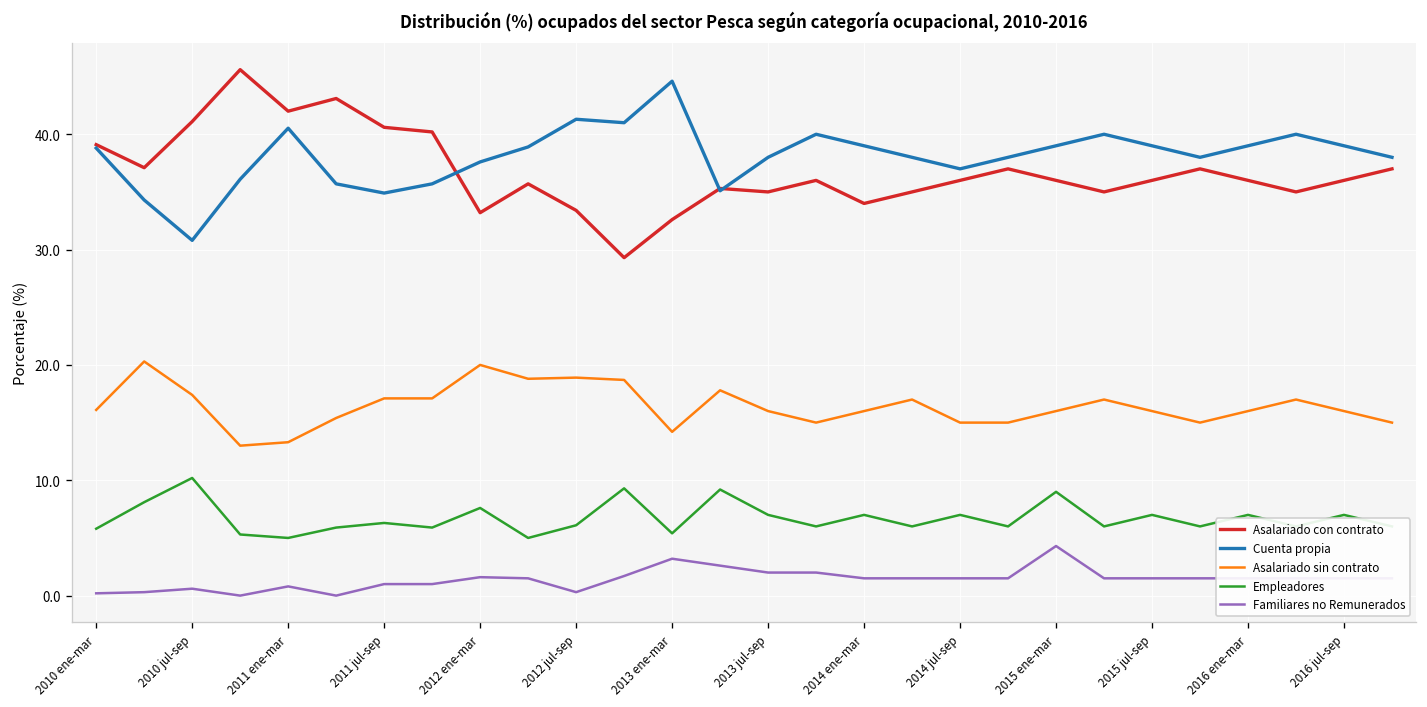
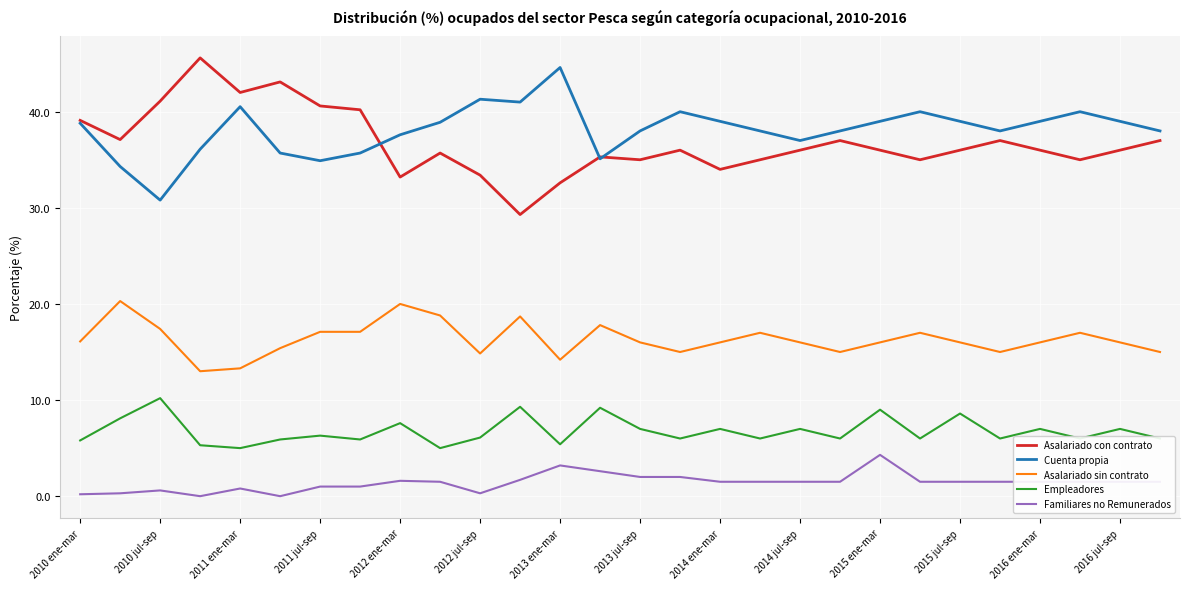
  {
    "Asalariado con contrato": {
      "2010 ene-mar": 39,
      "2010 jul-sep": 41,
      "2011 ene-mar": 42,
      "2011 jul-sep": 41,
      "2012 ene-mar": 33,
      "2012 jul-sep": 33,
      "2013 ene-mar": 33,
      "2013 jul-sep": 35,
      "2014 ene-mar": 34,
      "2014 jul-sep": 36,
      "2015 ene-mar": 36,
      "2015 jul-sep": 36,
      "2016 ene-mar": 36,
      "2016 jul-sep": 36
    },
    "Cuenta propia": {
      "2010 ene-mar": 39,
      "2010 jul-sep": 31,
      "2011 ene-mar": 41,
      "2011 jul-sep": 35,
      "2012 ene-mar": 38,
      "2012 jul-sep": 41,
      "2013 ene-mar": 45,
      "2013 jul-sep": 38,
      "2014 ene-mar": 39,
      "2014 jul-sep": 37,
      "2015 ene-mar": 39,
      "2015 jul-sep": 39,
      "2016 ene-mar": 39,
      "2016 jul-sep": 39
    },
    "Asalariado sin contrato": {
      "2010 ene-mar": 16,
      "2010 jul-sep": 17,
      "2011 ene-mar": 13,
      "2011 jul-sep": 17,
      "2012 ene-mar": 20,
-     "2012 jul-sep": 19,
+     "2012 jul-sep": 15,
      "2013 ene-mar": 14,
      "2013 jul-sep": 16,
      "2014 ene-mar": 16,
-     "2014 jul-sep": 15,
+     "2014 jul-sep": 16,
      "2015 ene-mar": 16,
      "2015 jul-sep": 16,
      "2016 ene-mar": 16,
      "2016 jul-sep": 16
    },
    "Empleadores": {
      "2010 ene-mar": 6,
      "2010 jul-sep": 10,
      "2011 ene-mar": 5,
      "2011 jul-sep": 6,
      "2012 ene-mar": 8,
      "2012 jul-sep": 6,
      "2013 ene-mar": 5,
      "2013 jul-sep": 7,
      "2014 ene-mar": 7,
      "2014 jul-sep": 7,
      "2015 ene-mar": 9,
-     "2015 jul-sep": 7,
+     "2015 jul-sep": 9,
      "2016 ene-mar": 7,
      "2016 jul-sep": 7
    },
    "Familiares no Remunerados": {
      "2010 ene-mar": 0,
      "2010 jul-sep": 1,
      "2011 ene-mar": 1,
      "2011 jul-sep": 1,
      "2012 ene-mar": 2,
      "2012 jul-sep": 0,
      "2013 ene-mar": 3,
      "2013 jul-sep": 2,
      "2014 ene-mar": 2,
      "2014 jul-sep": 2,
      "2015 ene-mar": 4,
      "2015 jul-sep": 2
    }
  }
